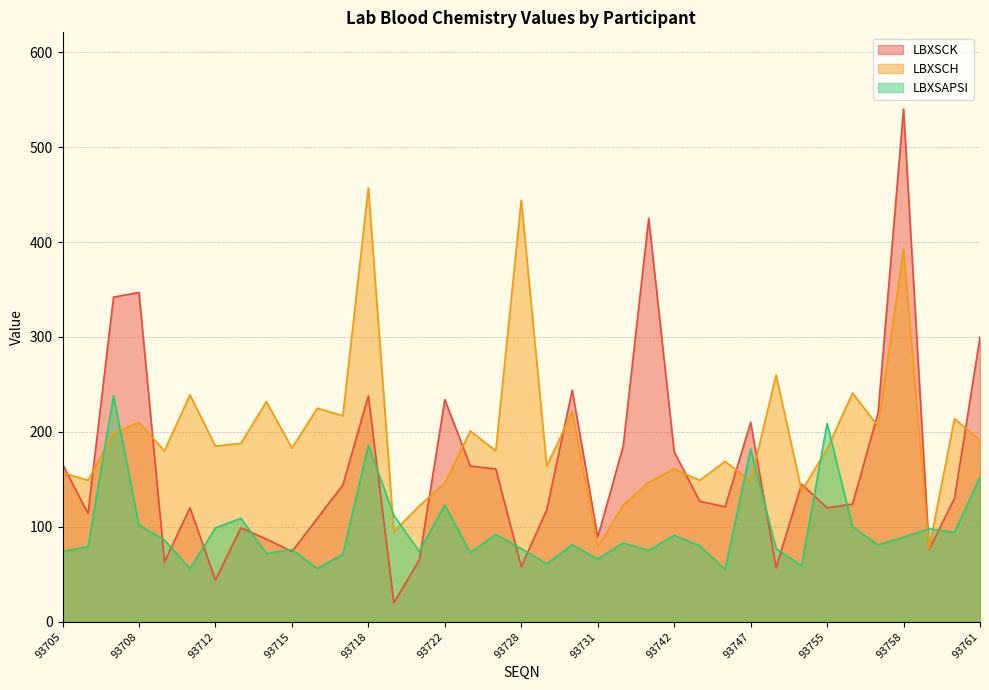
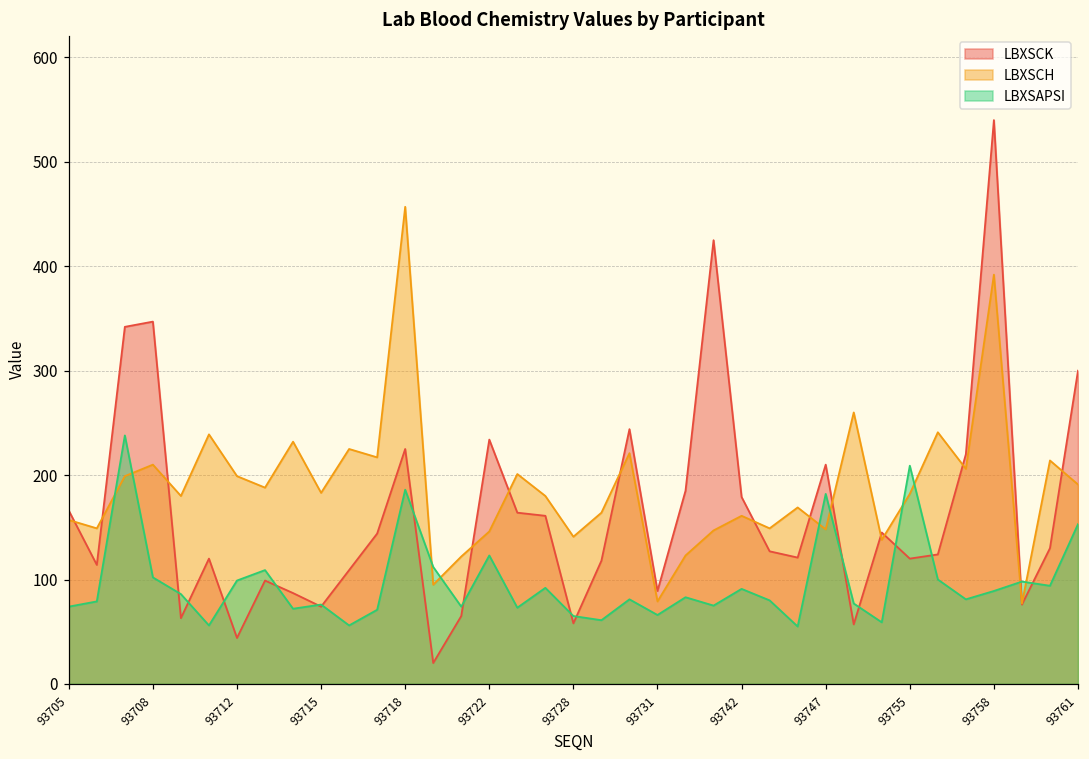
  {
    "LBXSCK": {
      "93705": 170,
      "93708": 350,
      "93712": 40,
-     "93718": 240,
+     "93718": 230,
      "93722": 230,
      "93728": 60,
      "93731": 90,
      "93742": 180,
      "93747": 210,
      "93755": 120,
      "93758": 540,
      "93761": 300
    },
    "LBXSCH": {
      "93705": 160,
      "93708": 210,
-     "93712": 190,
+     "93712": 200,
      "93715": 180,
      "93718": 460,
      "93722": 150,
-     "93728": 440,
+     "93728": 140,
      "93731": 80,
      "93742": 160,
      "93747": 150,
      "93755": 180,
      "93758": 390,
      "93761": 190
    },
    "LBXSAPSI": {
      "93705": 70,
      "93708": 100,
      "93712": 100,
      "93718": 190,
      "93722": 120,
-     "93728": 80,
+     "93728": 70,
      "93731": 70,
      "93742": 90,
      "93747": 180,
      "93755": 210,
      "93758": 90,
      "93761": 150
    }
  }
